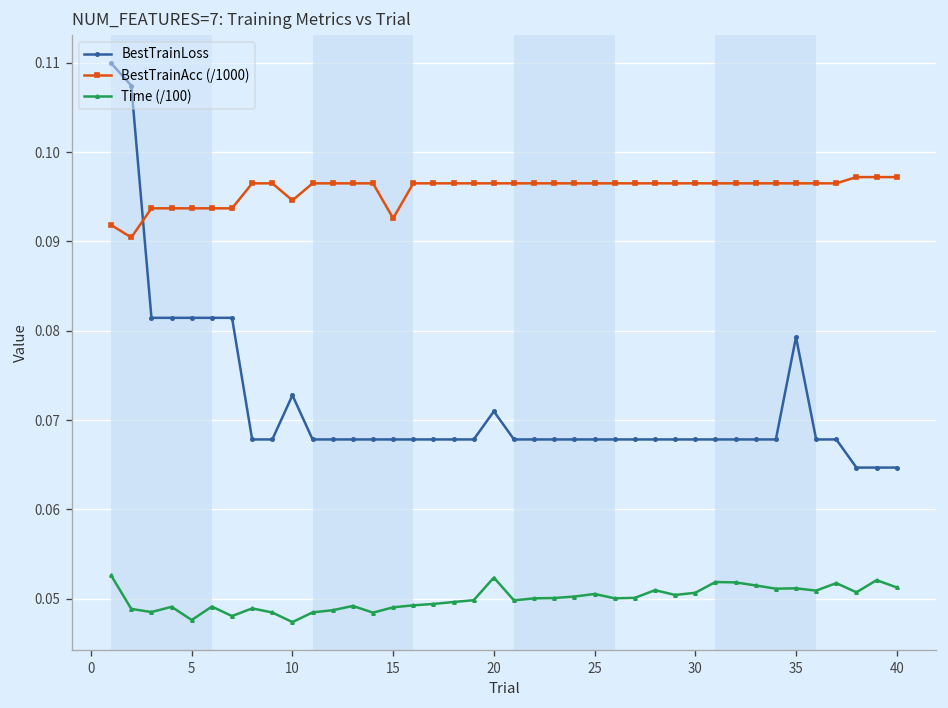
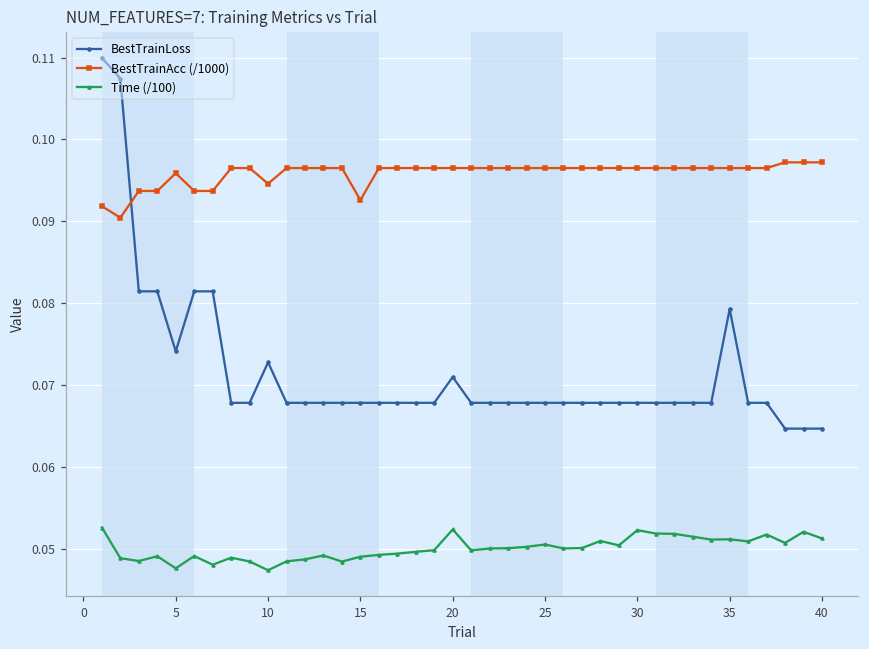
  {
    "BestTrainLoss": {
-     "5": 0.081,
+     "5": 0.074,
      "10": 0.073,
      "15": 0.068,
      "20": 0.071,
      "25": 0.068,
      "30": 0.068,
      "35": 0.079,
      "40": 0.065
    },
    "BestTrainAcc (/1000)": {
-     "5": 0.094,
+     "5": 0.096,
      "10": 0.095,
      "15": 0.093,
      "20": 0.097,
      "25": 0.097,
      "30": 0.097,
      "35": 0.097,
      "40": 0.097
    },
    "Time (/100)": {
      "5": 0.048,
      "10": 0.047,
      "15": 0.049,
      "20": 0.052,
      "25": 0.051,
-     "30": 0.051,
+     "30": 0.052,
      "35": 0.051,
      "40": 0.051
    }
  }
